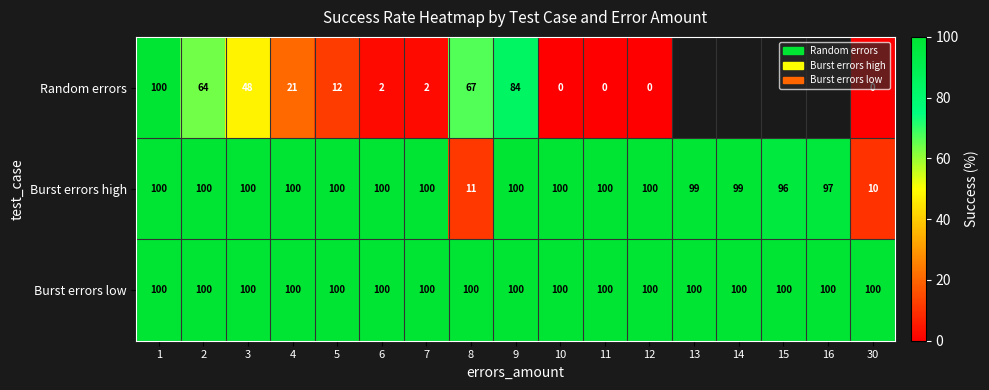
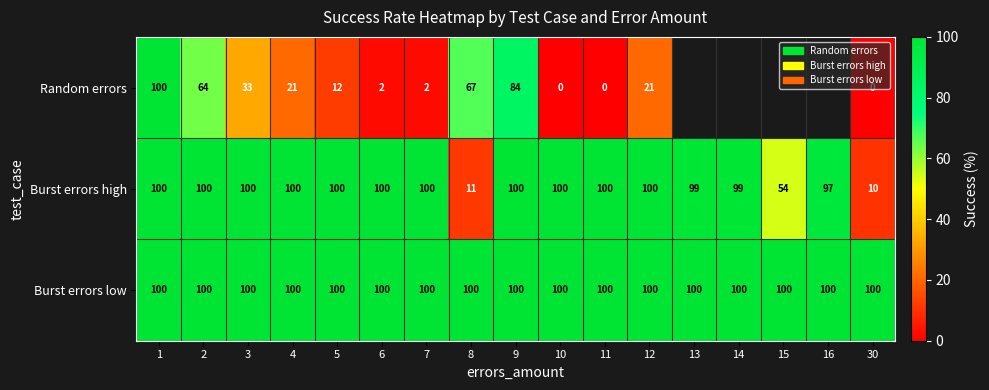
  {
    "Random errors": {
      "1": 100,
      "2": 64,
-     "3": 48,
+     "3": 33,
      "4": 21,
      "5": 12,
      "6": 2,
      "7": 2,
      "8": 67,
      "9": 84,
      "10": 0,
      "11": 0,
-     "12": 0
+     "12": 21
    },
    "Burst errors high": {
      "1": 100,
      "2": 100,
      "3": 100,
      "4": 100,
      "5": 100,
      "6": 100,
      "7": 100,
      "8": 11,
      "9": 100,
      "10": 100,
      "11": 100,
      "12": 100,
      "13": 99,
      "14": 99,
-     "15": 96,
+     "15": 54,
      "16": 97,
      "30": 10
    },
    "Burst errors low": {
      "1": 100,
      "2": 100,
      "3": 100,
      "4": 100,
      "5": 100,
      "6": 100,
      "7": 100,
      "8": 100,
      "9": 100,
      "10": 100,
      "11": 100,
      "12": 100,
      "13": 100,
      "14": 100,
      "15": 100,
      "16": 100,
      "30": 100
    }
  }
